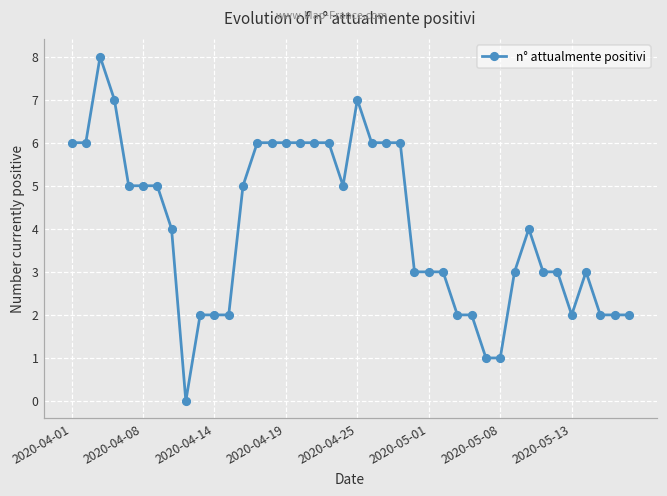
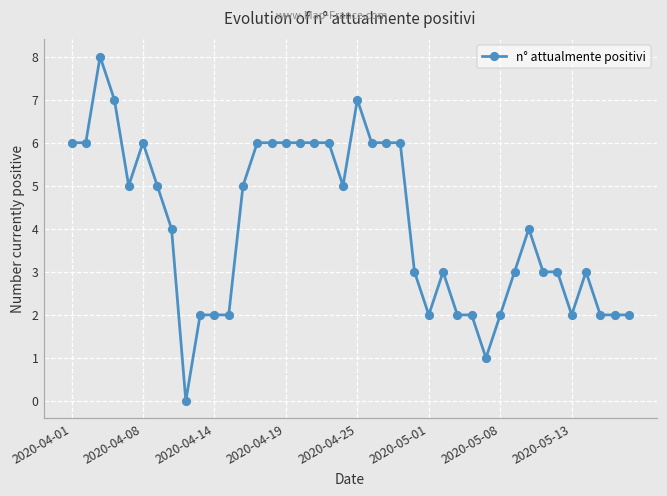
  {
    "2020-04-01": 6,
-   "2020-04-08": 5,
+   "2020-04-08": 6,
    "2020-04-14": 2,
    "2020-04-19": 6,
    "2020-04-25": 7,
-   "2020-05-01": 3,
-   "2020-05-08": 1,
+   "2020-05-01": 2,
+   "2020-05-08": 2,
    "2020-05-13": 2
  }
